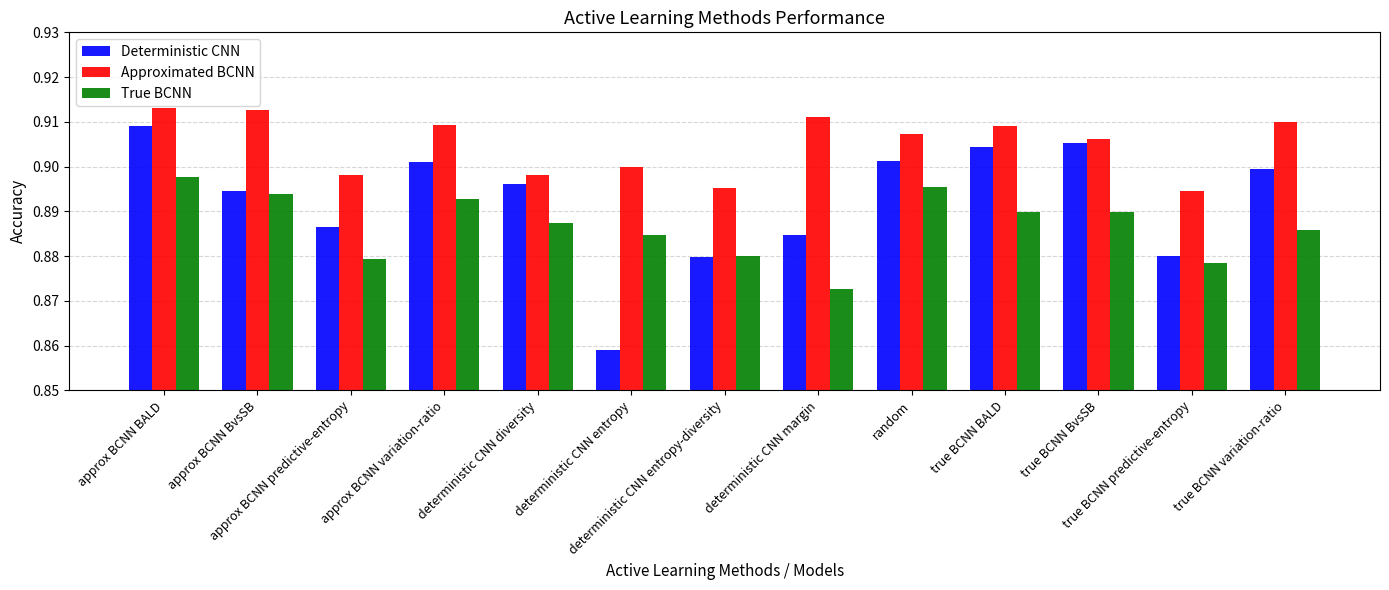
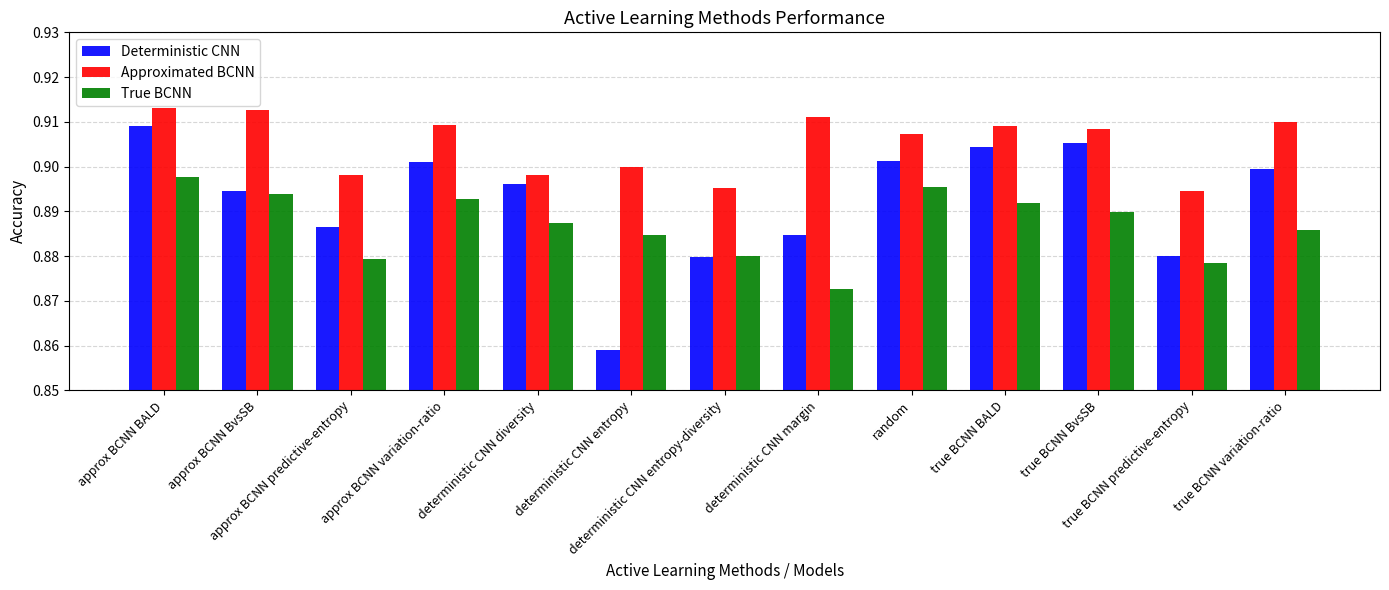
  {
    "Deterministic CNN": {
      "approx BCNN BALD": 0.909,
      "approx BCNN BvsSB": 0.895,
      "approx BCNN predictive-entropy": 0.887,
      "approx BCNN variation-ratio": 0.901,
      "deterministic CNN diversity": 0.896,
      "deterministic CNN entropy": 0.859,
      "deterministic CNN entropy-diversity": 0.880,
      "deterministic CNN margin": 0.885,
      "random": 0.901,
      "true BCNN BALD": 0.904,
      "true BCNN BvsSB": 0.905,
      "true BCNN predictive-entropy": 0.880,
      "true BCNN variation-ratio": 0.899
    },
    "Approximated BCNN": {
      "approx BCNN BALD": 0.913,
      "approx BCNN BvsSB": 0.913,
      "approx BCNN predictive-entropy": 0.898,
      "approx BCNN variation-ratio": 0.909,
      "deterministic CNN diversity": 0.898,
      "deterministic CNN entropy": 0.900,
      "deterministic CNN entropy-diversity": 0.895,
      "deterministic CNN margin": 0.911,
      "random": 0.907,
      "true BCNN BALD": 0.909,
-     "true BCNN BvsSB": 0.906,
+     "true BCNN BvsSB": 0.908,
      "true BCNN predictive-entropy": 0.895,
      "true BCNN variation-ratio": 0.910
    },
    "True BCNN": {
      "approx BCNN BALD": 0.898,
      "approx BCNN BvsSB": 0.894,
      "approx BCNN predictive-entropy": 0.879,
      "approx BCNN variation-ratio": 0.893,
      "deterministic CNN diversity": 0.888,
      "deterministic CNN entropy": 0.885,
      "deterministic CNN entropy-diversity": 0.880,
      "deterministic CNN margin": 0.873,
      "random": 0.895,
-     "true BCNN BALD": 0.890,
+     "true BCNN BALD": 0.892,
      "true BCNN BvsSB": 0.890,
      "true BCNN predictive-entropy": 0.879,
      "true BCNN variation-ratio": 0.886
    }
  }
